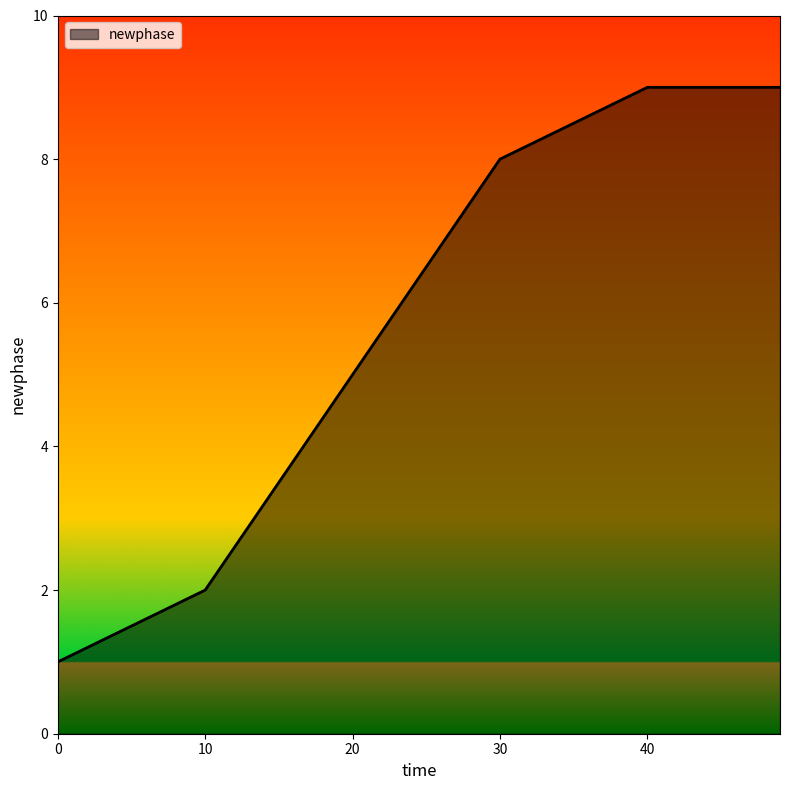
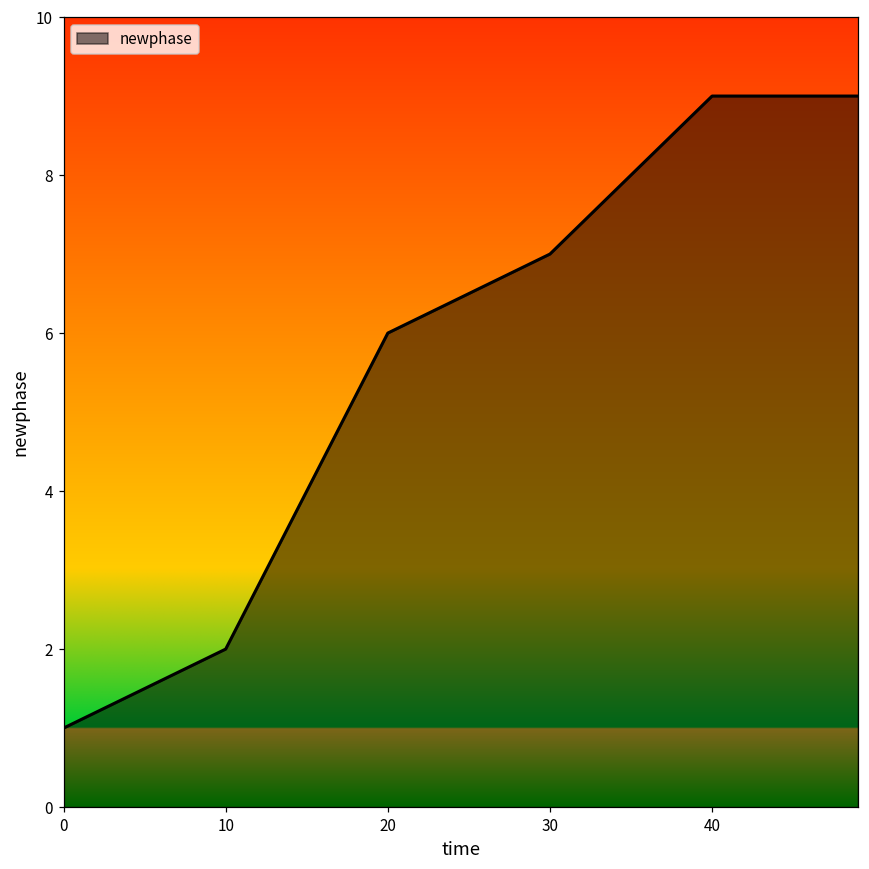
  {
    "0": 1,
    "10": 2,
-   "20": 5,
-   "30": 8,
+   "20": 6,
+   "30": 7,
    "40": 9
  }
